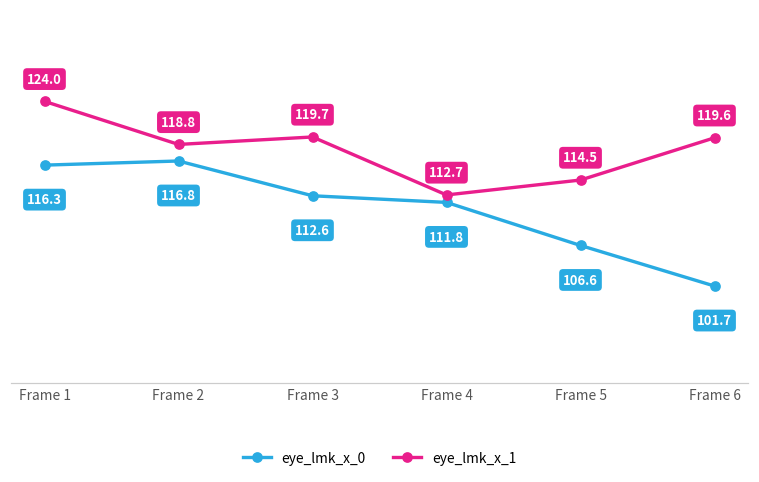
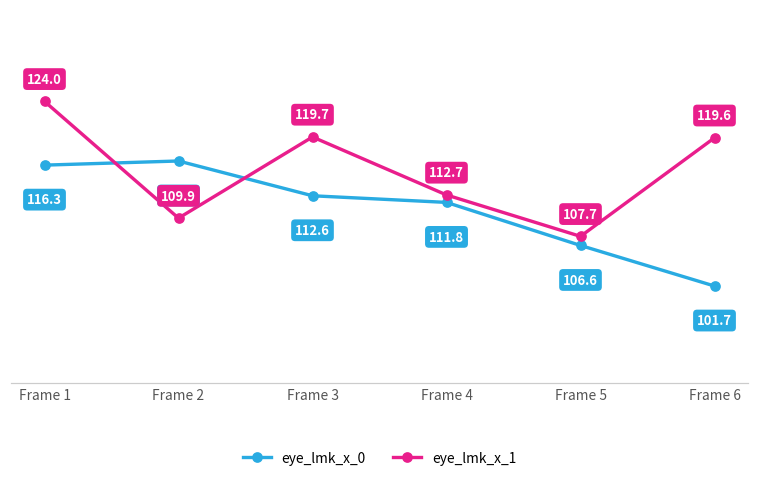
  {
    "eye_lmk_x_1": {
-     "Frame 2": 118.8,
-     "Frame 5": 114.5
+     "Frame 2": 109.9,
+     "Frame 5": 107.7
    }
  }
